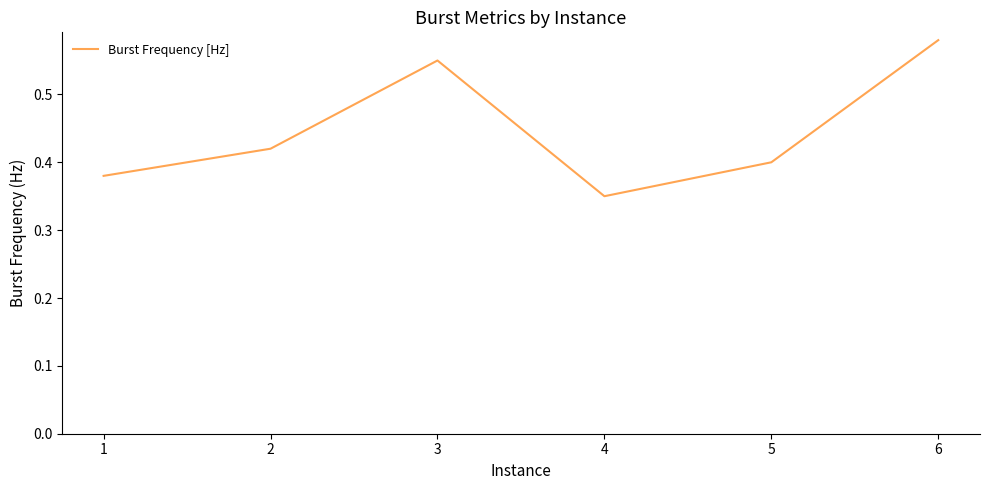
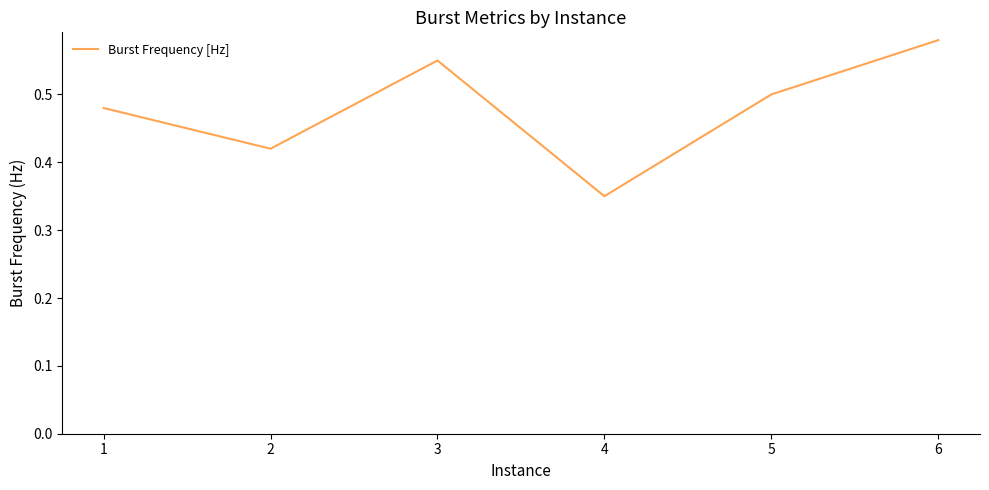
  {
-   "1": 0.38,
+   "1": 0.48,
    "2": 0.42,
    "3": 0.55,
    "4": 0.35,
-   "5": 0.4,
+   "5": 0.5,
    "6": 0.58
  }
